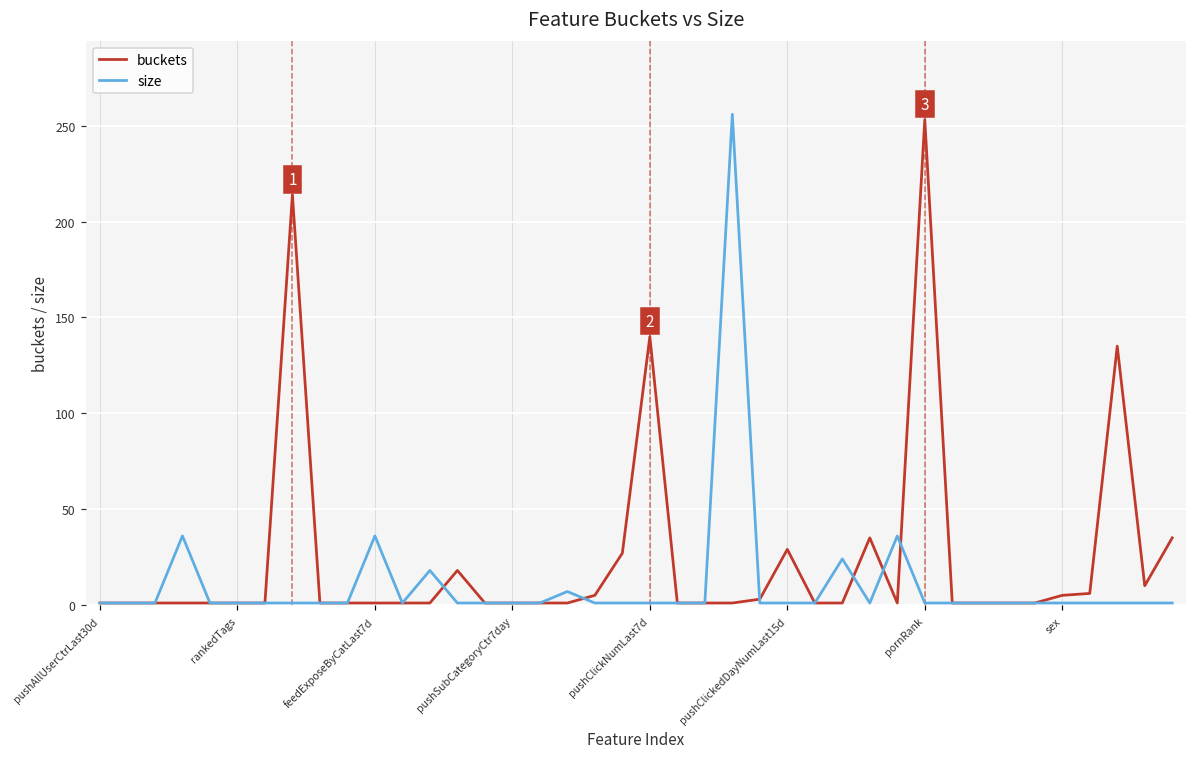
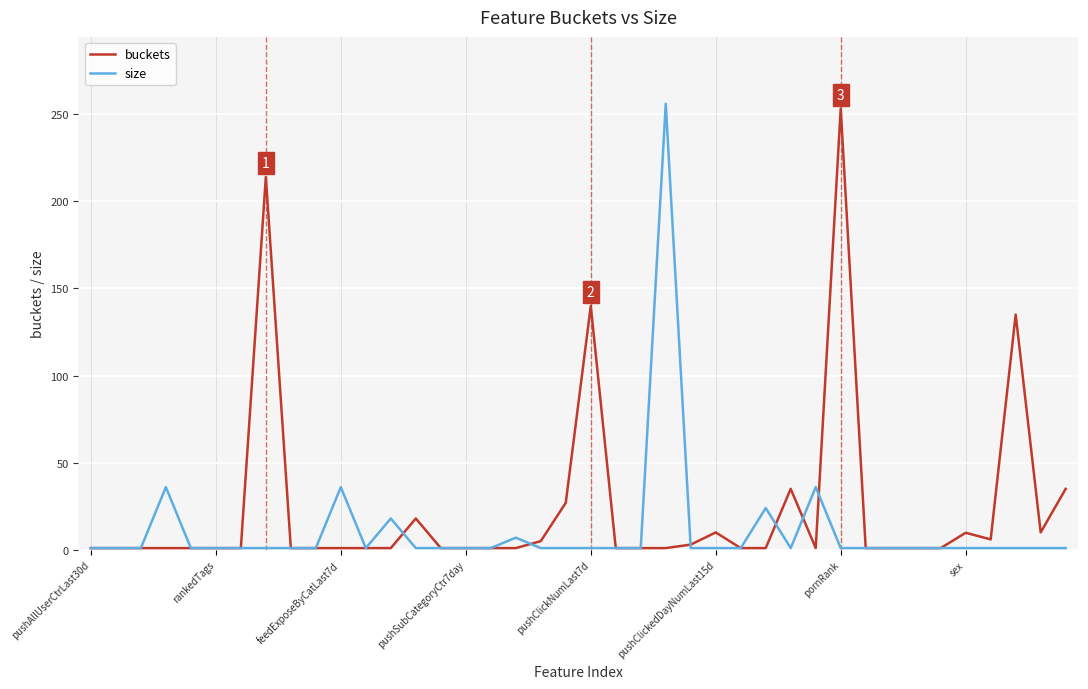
  {
    "buckets": {
      "feedExposeByCatLast7d": 1,
-     "pushClickedDayNumLast15d": 29,
-     "sex": 5
+     "pushClickedDayNumLast15d": 10,
+     "sex": 10
    },
    "size": {
      "feedExposeByCatLast7d": 36,
      "pushClickNumLast7d": 1,
      "pushClickedDayNumLast15d": 1,
      "pornRank": 1,
      "sex": 1
    }
  }
